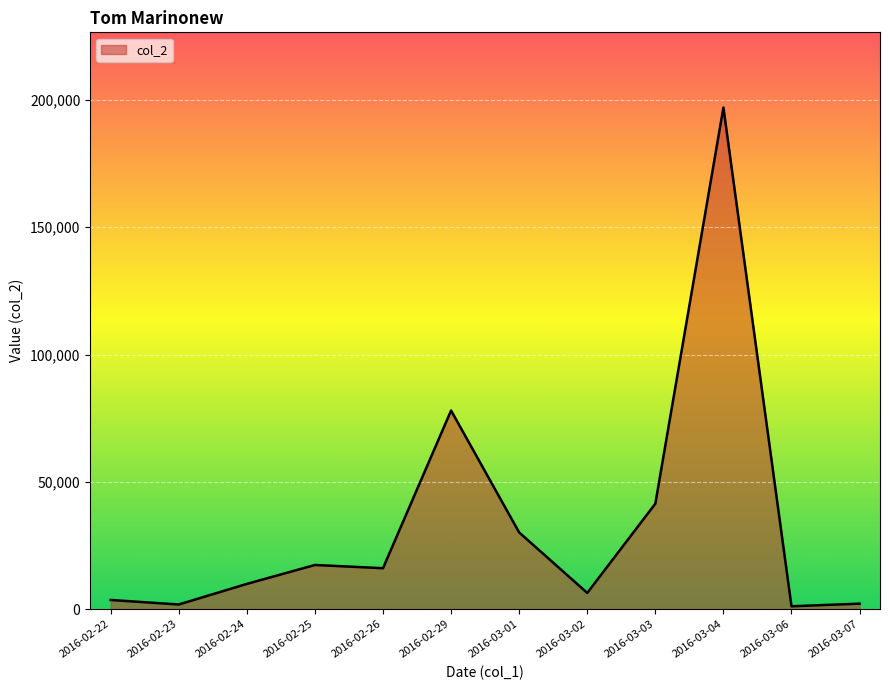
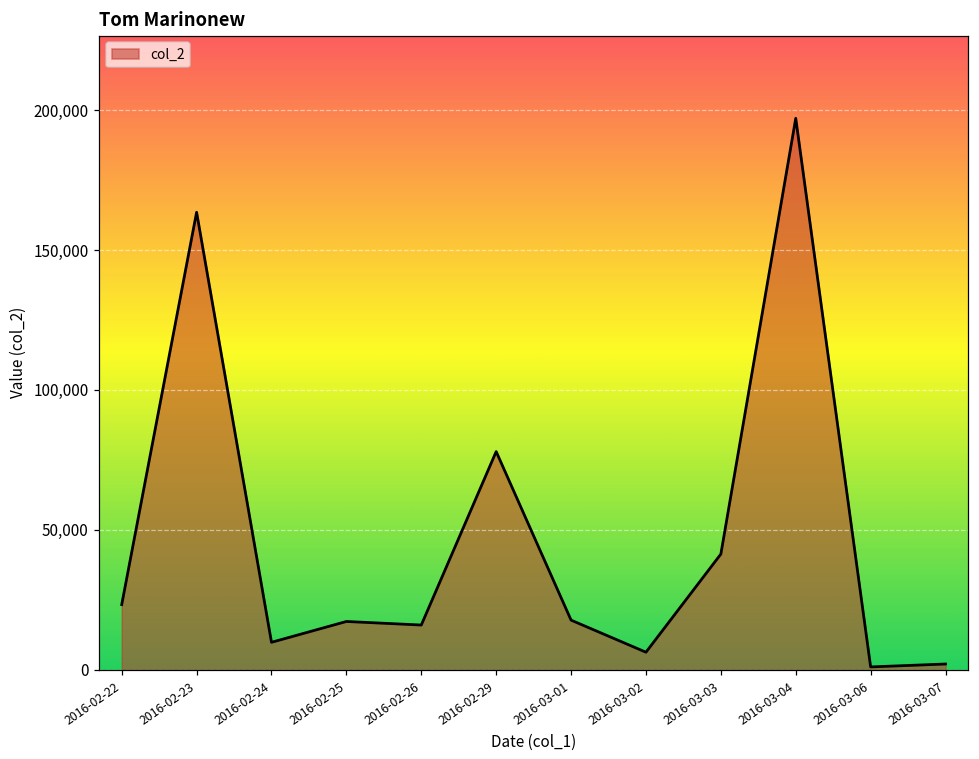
  {
-   "2016-02-22": "4,000",
-   "2016-02-23": "2,000",
+   "2016-02-22": "23,000",
+   "2016-02-23": "163,000",
    "2016-02-24": "10,000",
    "2016-02-25": "17,000",
    "2016-02-26": "16,000",
    "2016-02-29": "78,000",
-   "2016-03-01": "30,000",
+   "2016-03-01": "18,000",
    "2016-03-02": "6,000",
    "2016-03-03": "41,000",
    "2016-03-04": "197,000",
    "2016-03-06": "1,000",
    "2016-03-07": "2,000"
  }
